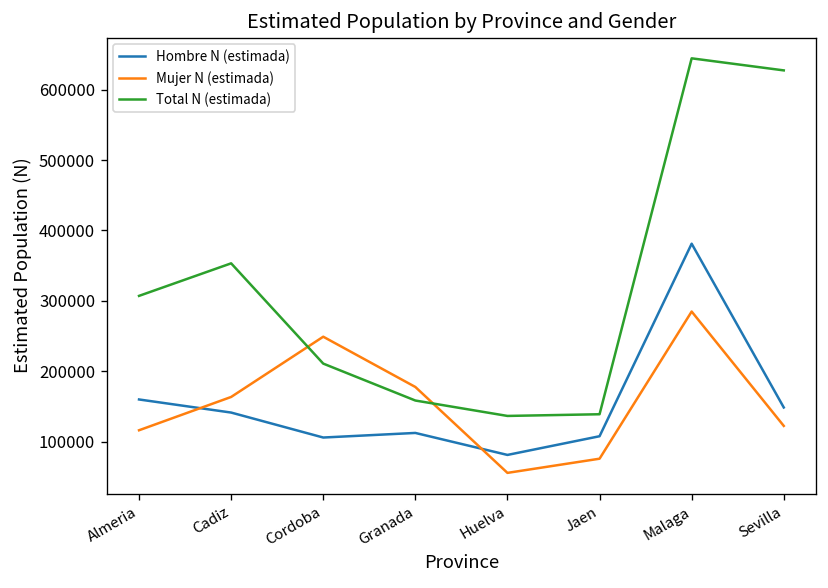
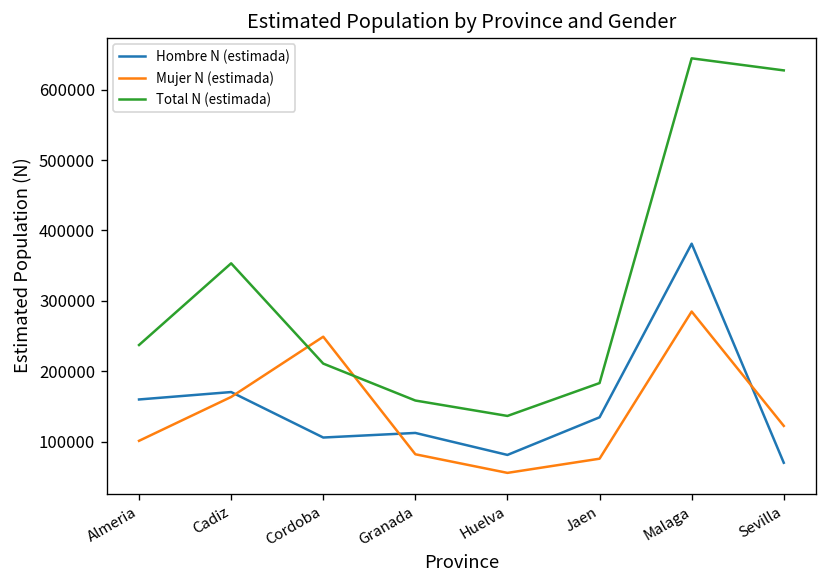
  {
    "Hombre N (estimada)": {
      "Almeria": 160000,
-     "Cadiz": 140000,
+     "Cadiz": 170000,
      "Cordoba": 110000,
      "Granada": 110000,
      "Huelva": 80000,
-     "Jaen": 110000,
+     "Jaen": 130000,
      "Malaga": 380000,
-     "Sevilla": 150000
+     "Sevilla": 70000
    },
    "Mujer N (estimada)": {
-     "Almeria": 120000,
+     "Almeria": 100000,
      "Cadiz": 160000,
      "Cordoba": 250000,
-     "Granada": 180000,
+     "Granada": 80000,
      "Huelva": 60000,
      "Jaen": 80000,
      "Malaga": 280000,
      "Sevilla": 120000
    },
    "Total N (estimada)": {
-     "Almeria": 310000,
+     "Almeria": 240000,
      "Cadiz": 350000,
      "Cordoba": 210000,
      "Granada": 160000,
      "Huelva": 140000,
-     "Jaen": 140000,
+     "Jaen": 180000,
      "Malaga": 640000,
      "Sevilla": 630000
    }
  }
